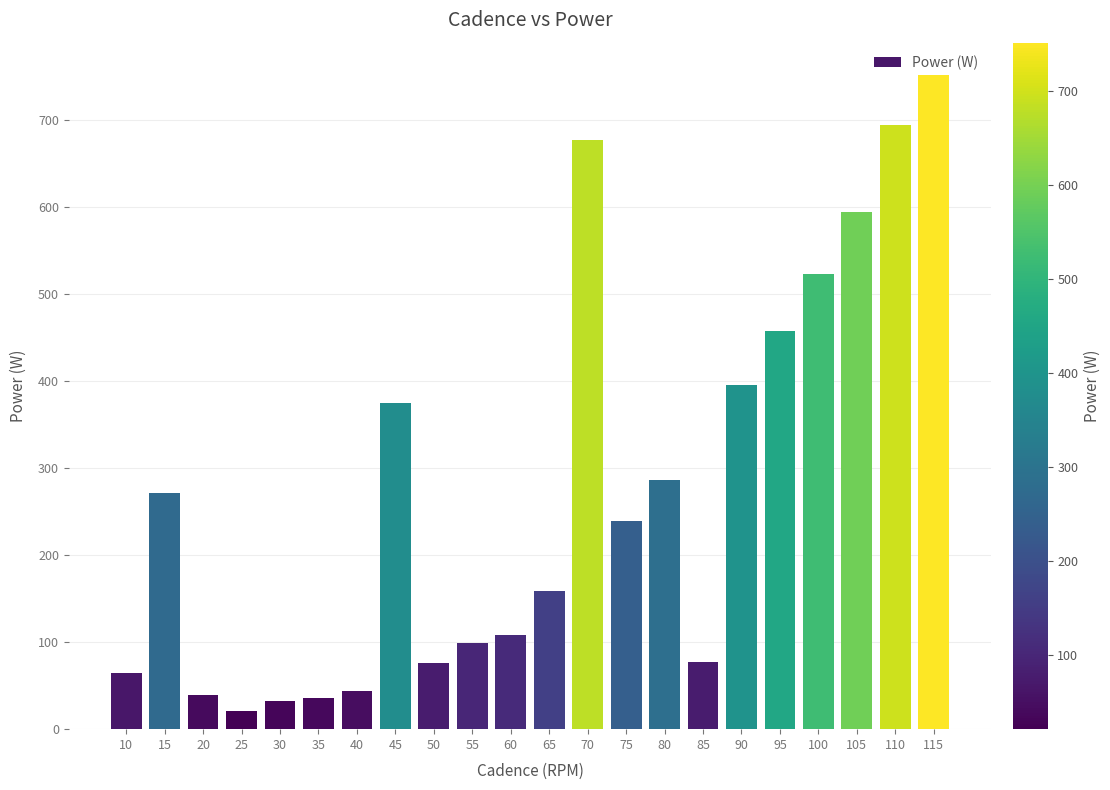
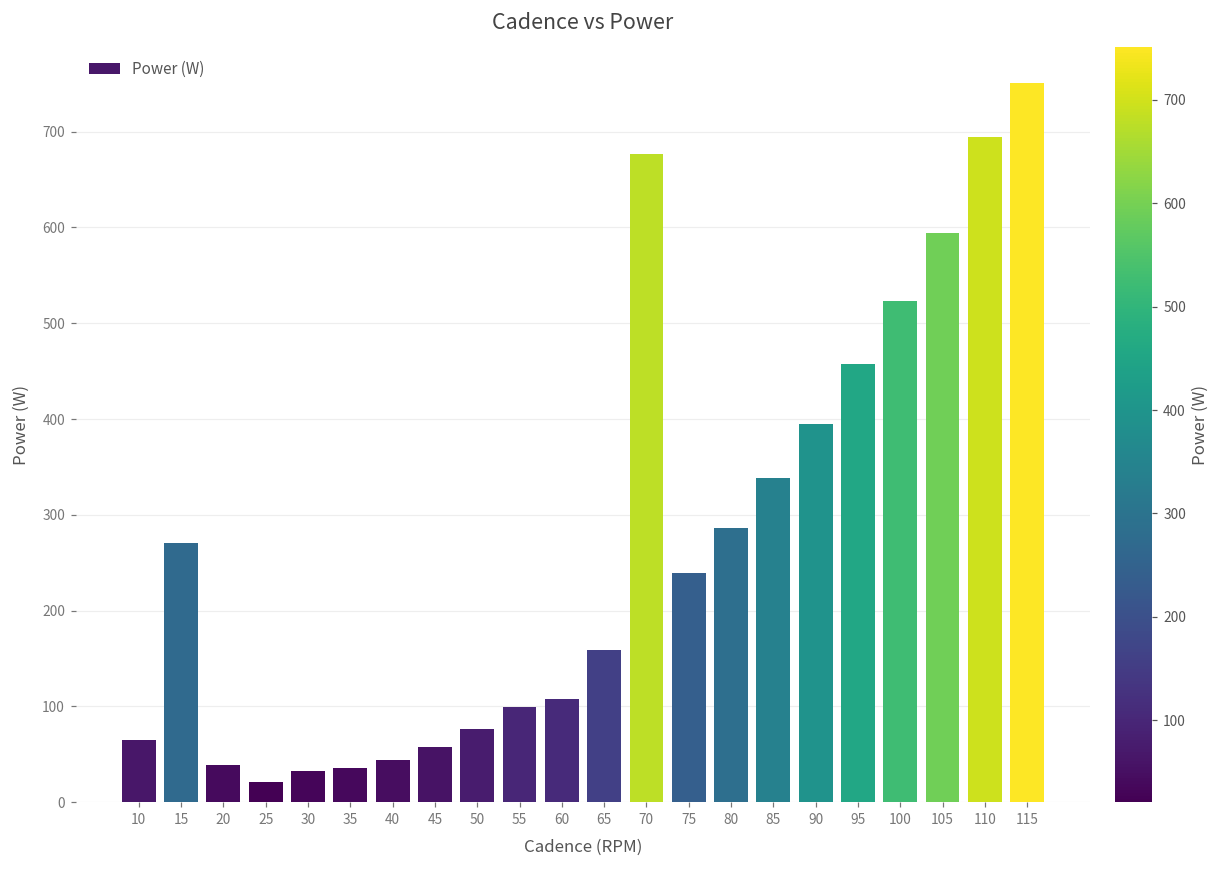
  {
    "10": 70,
    "15": 270,
    "20": 40,
    "25": 20,
    "30": 30,
    "35": 40,
    "40": 40,
-   "45": 380,
+   "45": 60,
    "50": 80,
    "55": 100,
    "60": 110,
    "65": 160,
    "70": 680,
    "75": 240,
    "80": 290,
-   "85": 80,
+   "85": 340,
    "90": 400,
    "95": 460,
    "100": 520,
    "105": 590,
    "110": 690,
    "115": 750
  }
